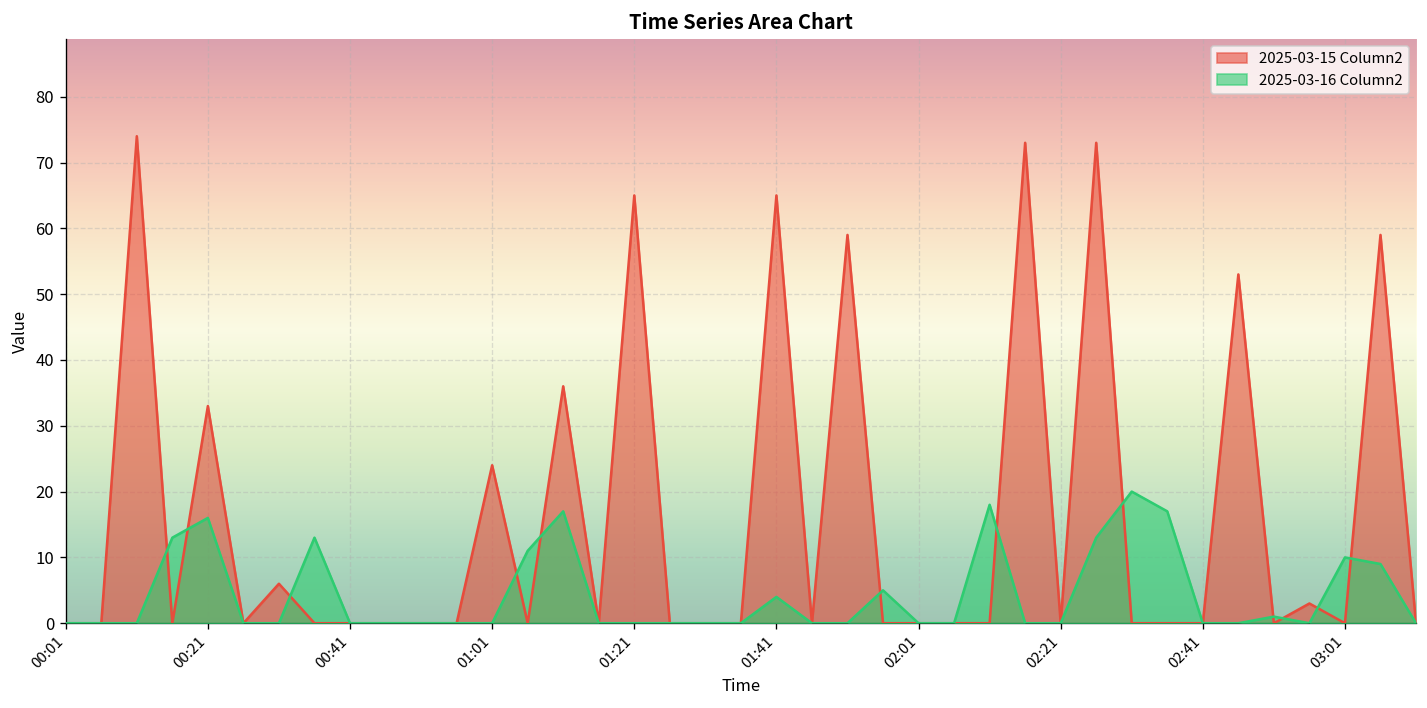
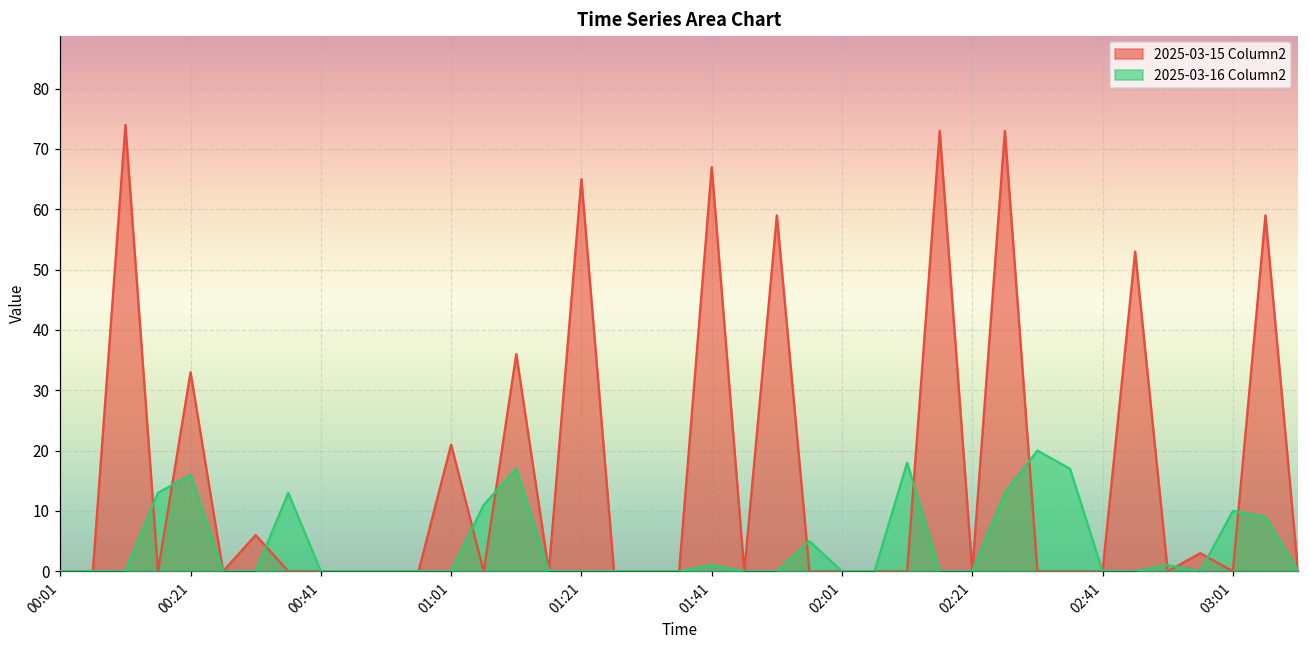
  {
    "2025-03-15 Column2": {
      "00:21": 33,
-     "01:01": 24,
+     "01:01": 21,
      "01:21": 65,
-     "01:41": 65,
+     "01:41": 67,
      "03:01": 0
    },
    "2025-03-16 Column2": {
      "00:21": 16,
      "01:01": 0,
      "01:21": 0,
-     "01:41": 4,
+     "01:41": 1,
      "03:01": 10
    }
  }
